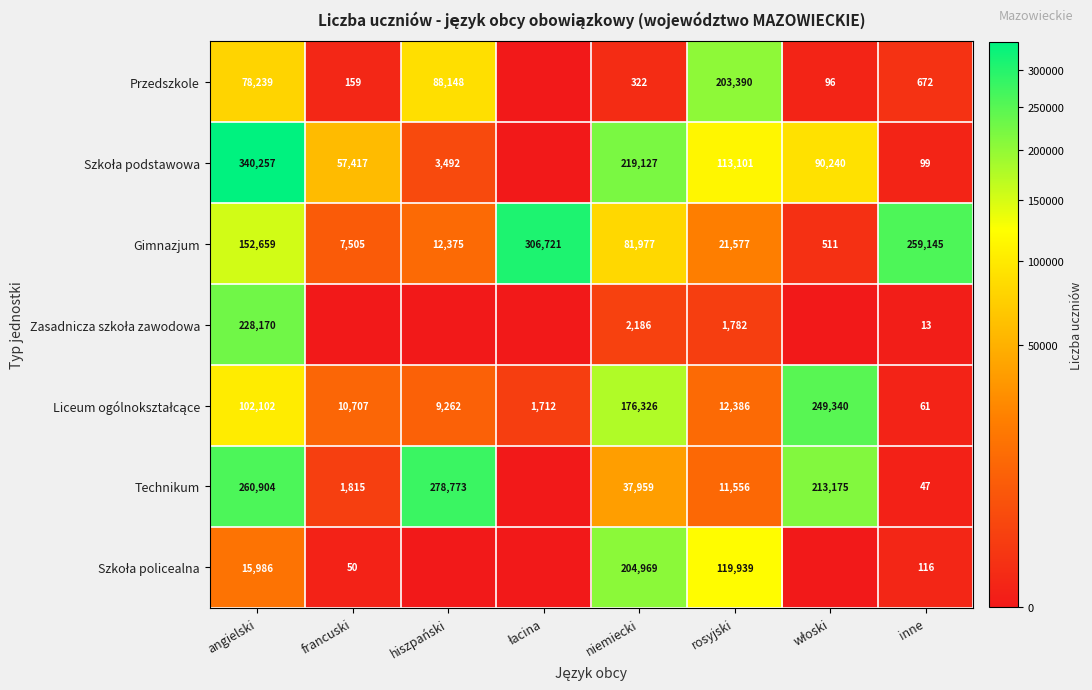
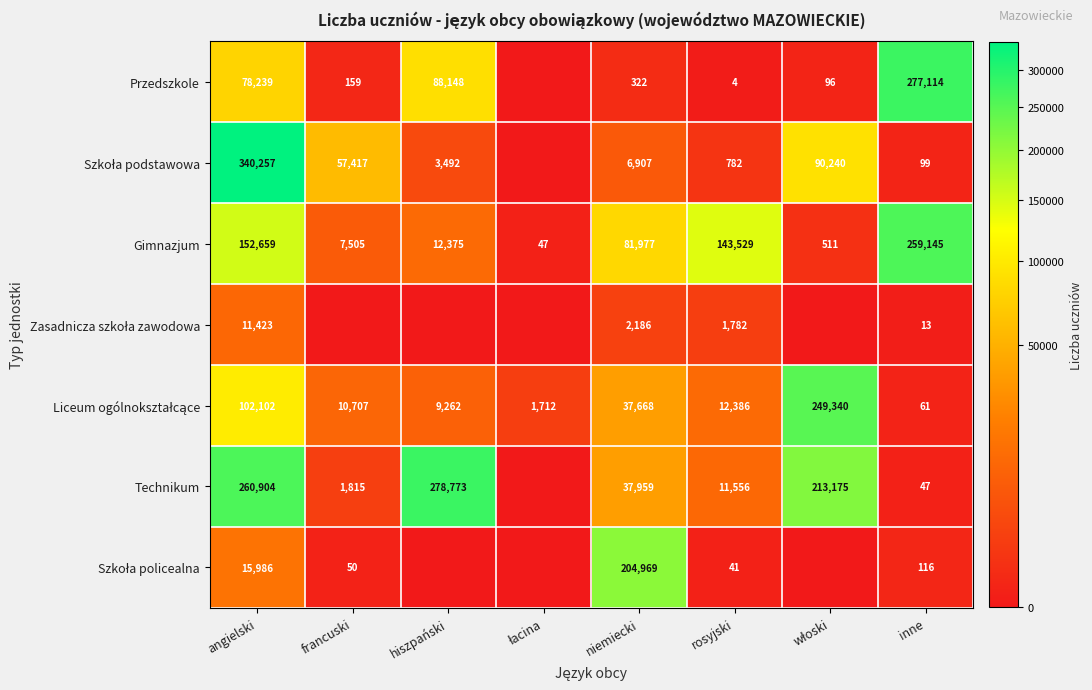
  {
    "Przedszkole": {
      "angielski": "78,239",
      "francuski": "159",
      "hiszpański": "88,148",
      "niemiecki": "322",
-     "rosyjski": "203,390",
+     "rosyjski": "4",
      "włoski": "96",
-     "inne": "672"
+     "inne": "277,114"
    },
    "Szkoła podstawowa": {
      "angielski": "340,257",
      "francuski": "57,417",
      "hiszpański": "3,492",
-     "niemiecki": "219,127",
-     "rosyjski": "113,101",
+     "niemiecki": "6,907",
+     "rosyjski": "782",
      "włoski": "90,240",
      "inne": "99"
    },
    "Gimnazjum": {
      "angielski": "152,659",
      "francuski": "7,505",
      "hiszpański": "12,375",
-     "łacina": "306,721",
+     "łacina": "47",
      "niemiecki": "81,977",
-     "rosyjski": "21,577",
+     "rosyjski": "143,529",
      "włoski": "511",
      "inne": "259,145"
    },
    "Zasadnicza szkoła zawodowa": {
-     "angielski": "228,170",
+     "angielski": "11,423",
      "niemiecki": "2,186",
      "rosyjski": "1,782",
      "inne": "13"
    },
    "Liceum ogólnokształcące": {
      "angielski": "102,102",
      "francuski": "10,707",
      "hiszpański": "9,262",
      "łacina": "1,712",
-     "niemiecki": "176,326",
+     "niemiecki": "37,668",
      "rosyjski": "12,386",
      "włoski": "249,340",
      "inne": "61"
    },
    "Technikum": {
      "angielski": "260,904",
      "francuski": "1,815",
      "hiszpański": "278,773",
      "niemiecki": "37,959",
      "rosyjski": "11,556",
      "włoski": "213,175",
      "inne": "47"
    },
    "Szkoła policealna": {
      "angielski": "15,986",
      "francuski": "50",
      "niemiecki": "204,969",
-     "rosyjski": "119,939",
+     "rosyjski": "41",
      "inne": "116"
    }
  }
